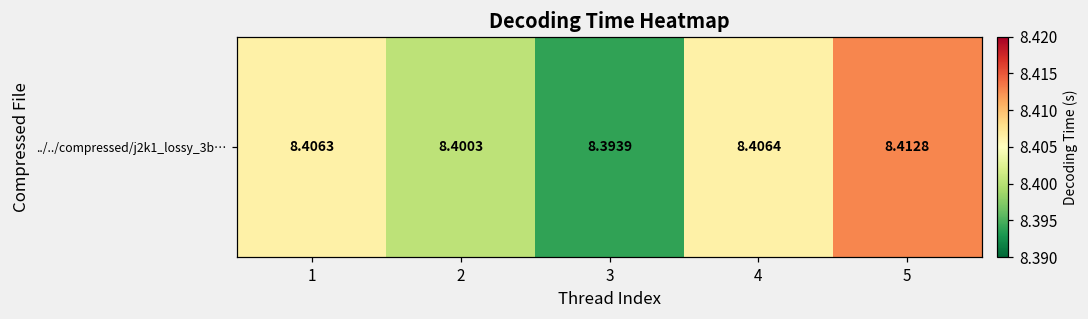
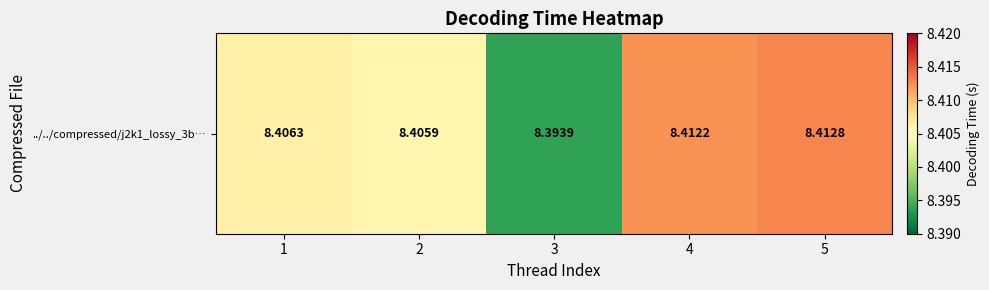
  {
    "../../compressed/j2k1_lossy_3b…": {
      "1": 8.4063,
-     "2": 8.4003,
+     "2": 8.4059,
      "3": 8.3939,
-     "4": 8.4064,
+     "4": 8.4122,
      "5": 8.4128
    }
  }
